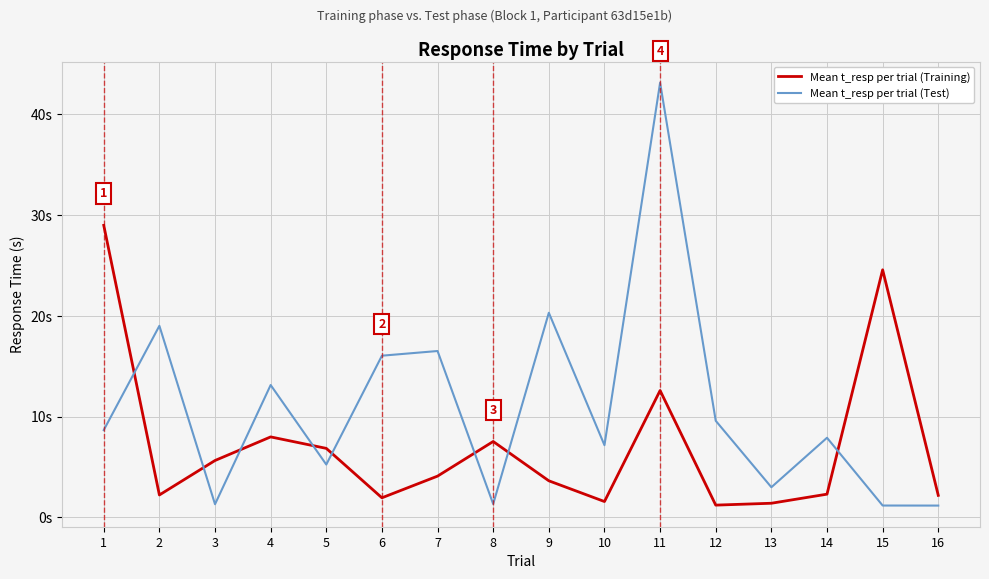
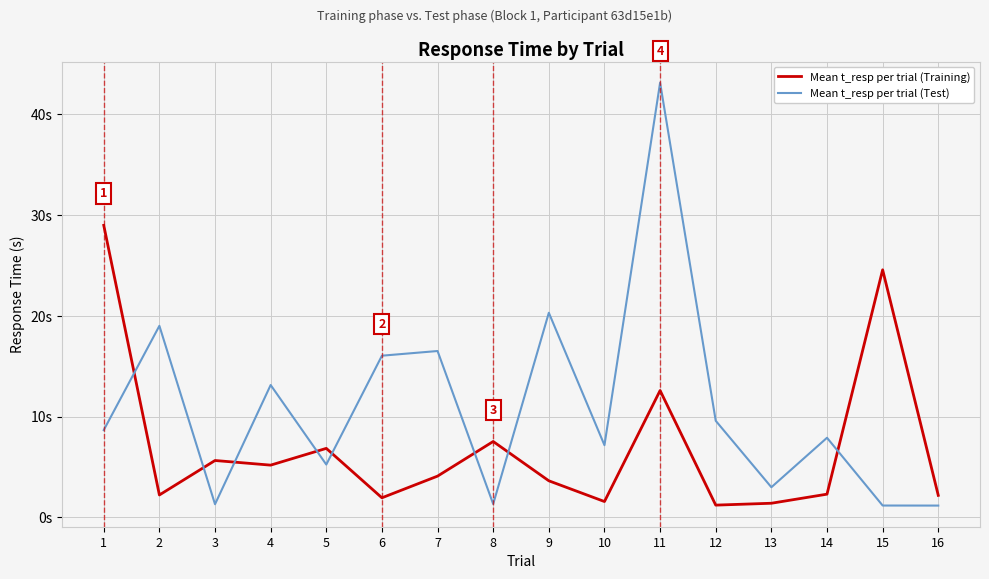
  {
    "Mean t_resp per trial (Training)": {
      "1": "29.0s",
      "2": "2.2s",
      "3": "5.6s",
-     "4": "8.0s",
+     "4": "5.2s",
      "5": "6.9s",
      "6": "1.9s",
      "7": "4.1s",
      "8": "7.5s",
      "9": "3.6s",
      "10": "1.6s",
      "11": "12.6s",
      "12": "1.2s",
      "13": "1.4s",
      "14": "2.3s",
      "15": "24.6s",
      "16": "2.2s"
    },
    "Mean t_resp per trial (Test)": {
      "1": "8.7s",
      "2": "19.0s",
      "3": "1.3s",
      "4": "13.1s",
      "5": "5.2s",
      "6": "16.0s",
      "7": "16.5s",
      "8": "1.3s",
      "9": "20.3s",
      "10": "7.2s",
      "11": "43.1s",
      "12": "9.6s",
      "13": "3.0s",
      "14": "7.9s",
      "15": "1.2s",
      "16": "1.2s"
    }
  }
